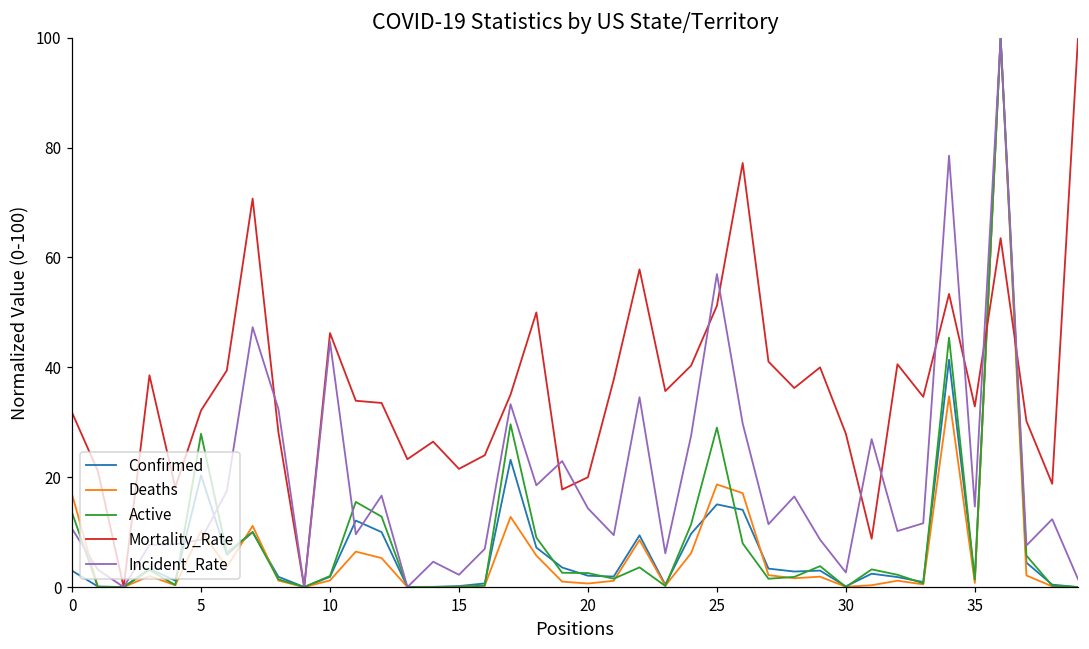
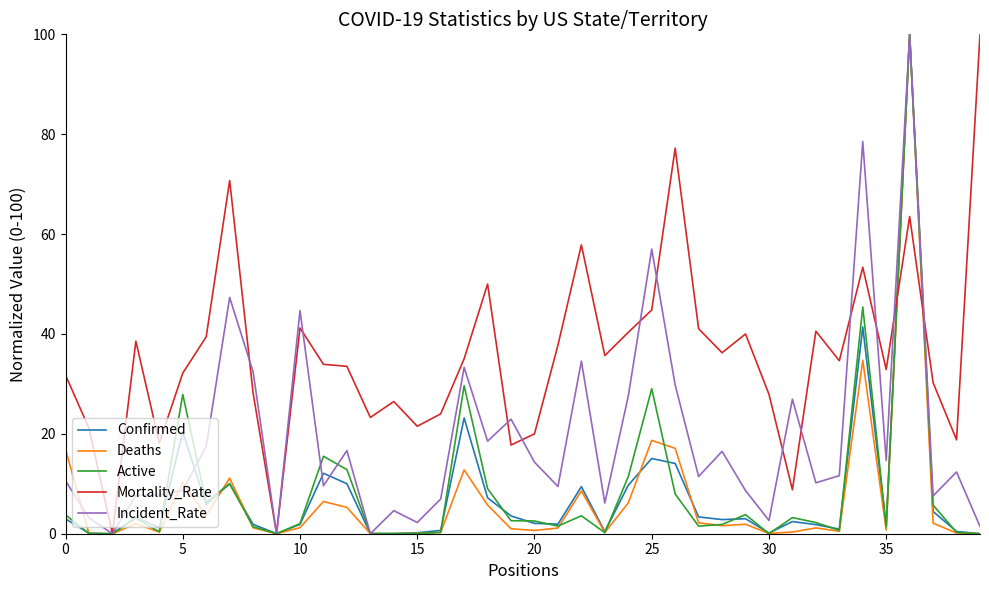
  {
    "Confirmed": {
      "0": 3,
      "25": 15
    },
    "Deaths": {
      "0": 17,
      "10": 1,
      "20": 1,
      "25": 19,
      "35": 1
    },
    "Active": {
-     "0": 14,
+     "0": 4,
      "5": 28,
      "25": 29
    },
    "Mortality_Rate": {
      "0": 32,
      "5": 32,
-     "10": 46,
+     "10": 41,
      "15": 22,
      "20": 20,
-     "25": 51,
+     "25": 45,
      "30": 28,
      "35": 33
    },
    "Incident_Rate": {
      "0": 11,
      "10": 45,
      "15": 2,
      "20": 14,
      "25": 57,
      "30": 3,
      "35": 15
    }
  }
